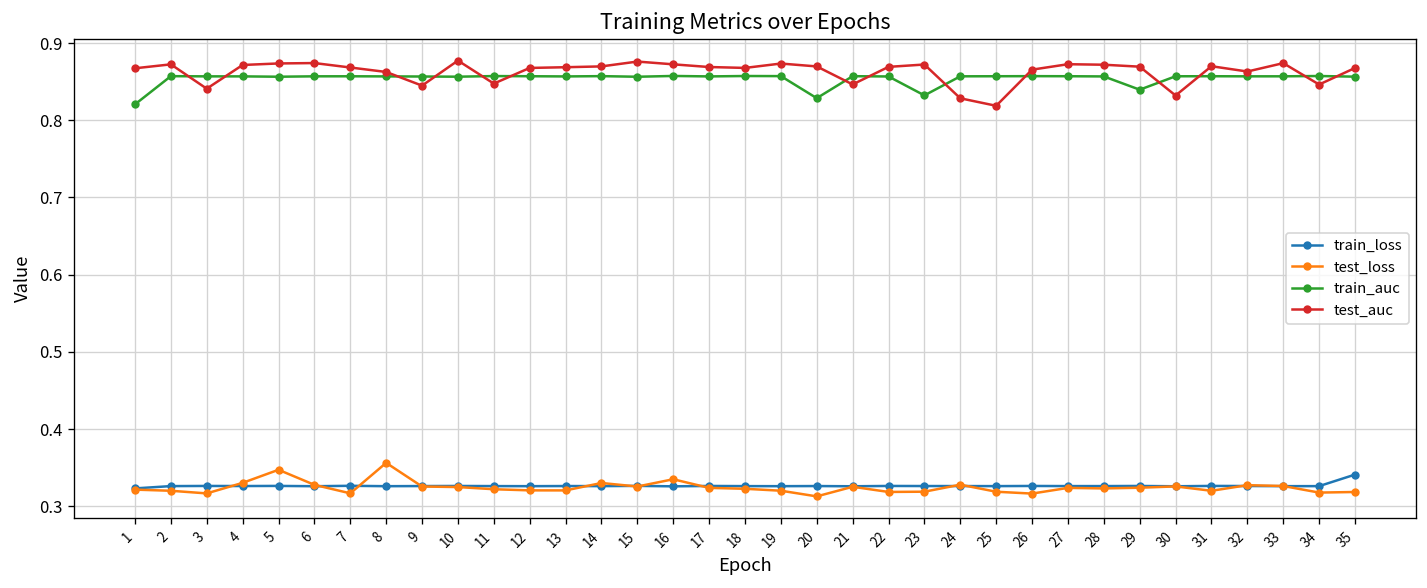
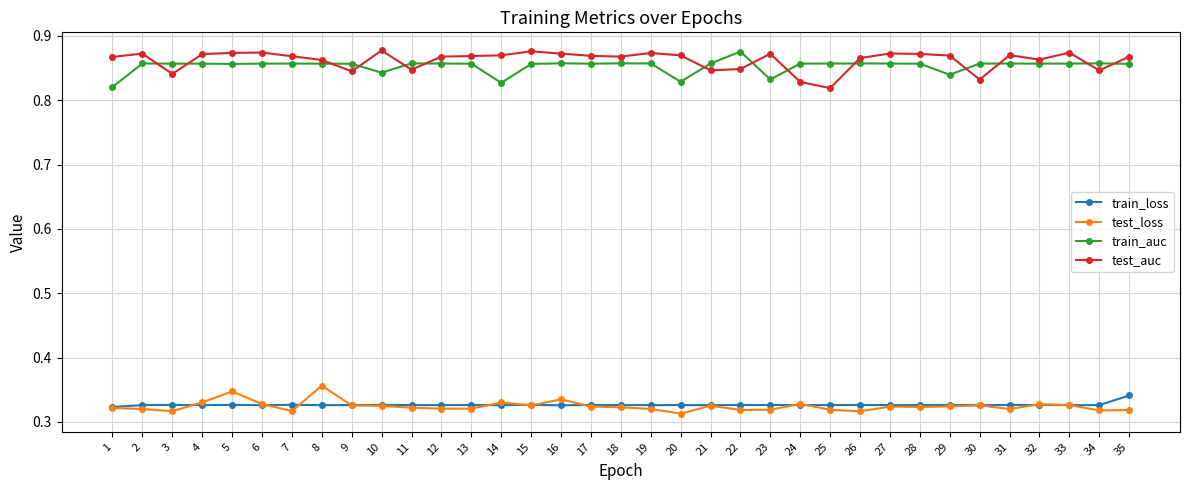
  {
    "train_loss": {
      "2": 0.33,
      "3": 0.33,
      "4": 0.33,
      "5": 0.33,
      "7": 0.33,
      "8": 0.33,
      "11": 0.33,
      "12": 0.33,
      "13": 0.33,
      "14": 0.33,
      "16": 0.33,
      "19": 0.33,
      "20": 0.33,
      "22": 0.33,
      "23": 0.33,
      "25": 0.33,
      "26": 0.33,
      "31": 0.33,
      "34": 0.33,
      "35": 0.34
    },
    "test_loss": {
      "2": 0.32,
      "3": 0.32,
      "4": 0.33,
      "5": 0.35,
      "7": 0.32,
      "8": 0.36,
      "11": 0.32,
      "12": 0.32,
      "13": 0.32,
      "14": 0.33,
      "16": 0.34,
      "19": 0.32,
      "20": 0.31,
      "22": 0.32,
      "23": 0.32,
      "25": 0.32,
      "26": 0.32,
      "31": 0.32,
      "34": 0.32,
      "35": 0.32
    },
    "train_auc": {
      "1": 0.82,
      "2": 0.86,
      "3": 0.86,
      "4": 0.86,
      "5": 0.86,
      "6": 0.86,
      "7": 0.86,
      "8": 0.86,
      "9": 0.86,
-     "10": 0.86,
+     "10": 0.84,
      "11": 0.86,
      "12": 0.86,
      "13": 0.86,
-     "14": 0.86,
+     "14": 0.83,
      "15": 0.86,
      "16": 0.86,
      "17": 0.86,
      "18": 0.86,
      "19": 0.86,
      "20": 0.83,
      "21": 0.86,
-     "22": 0.86,
+     "22": 0.88,
      "23": 0.83,
      "24": 0.86,
      "25": 0.86,
      "26": 0.86,
      "27": 0.86,
      "28": 0.86,
      "29": 0.84,
      "30": 0.86,
      "31": 0.86,
      "32": 0.86,
      "33": 0.86,
      "34": 0.86,
      "35": 0.86
    },
    "test_auc": {
      "1": 0.87,
      "2": 0.87,
      "3": 0.84,
      "4": 0.87,
      "5": 0.87,
      "6": 0.87,
      "7": 0.87,
      "8": 0.86,
      "9": 0.84,
      "10": 0.88,
      "11": 0.85,
      "12": 0.87,
      "13": 0.87,
      "14": 0.87,
      "15": 0.88,
      "16": 0.87,
      "17": 0.87,
      "18": 0.87,
      "19": 0.87,
      "20": 0.87,
      "21": 0.85,
-     "22": 0.87,
+     "22": 0.85,
      "23": 0.87,
      "24": 0.83,
      "25": 0.82,
      "26": 0.87,
      "27": 0.87,
      "28": 0.87,
      "29": 0.87,
      "30": 0.83,
      "31": 0.87,
      "32": 0.86,
      "33": 0.87,
      "34": 0.85,
      "35": 0.87
    }
  }
